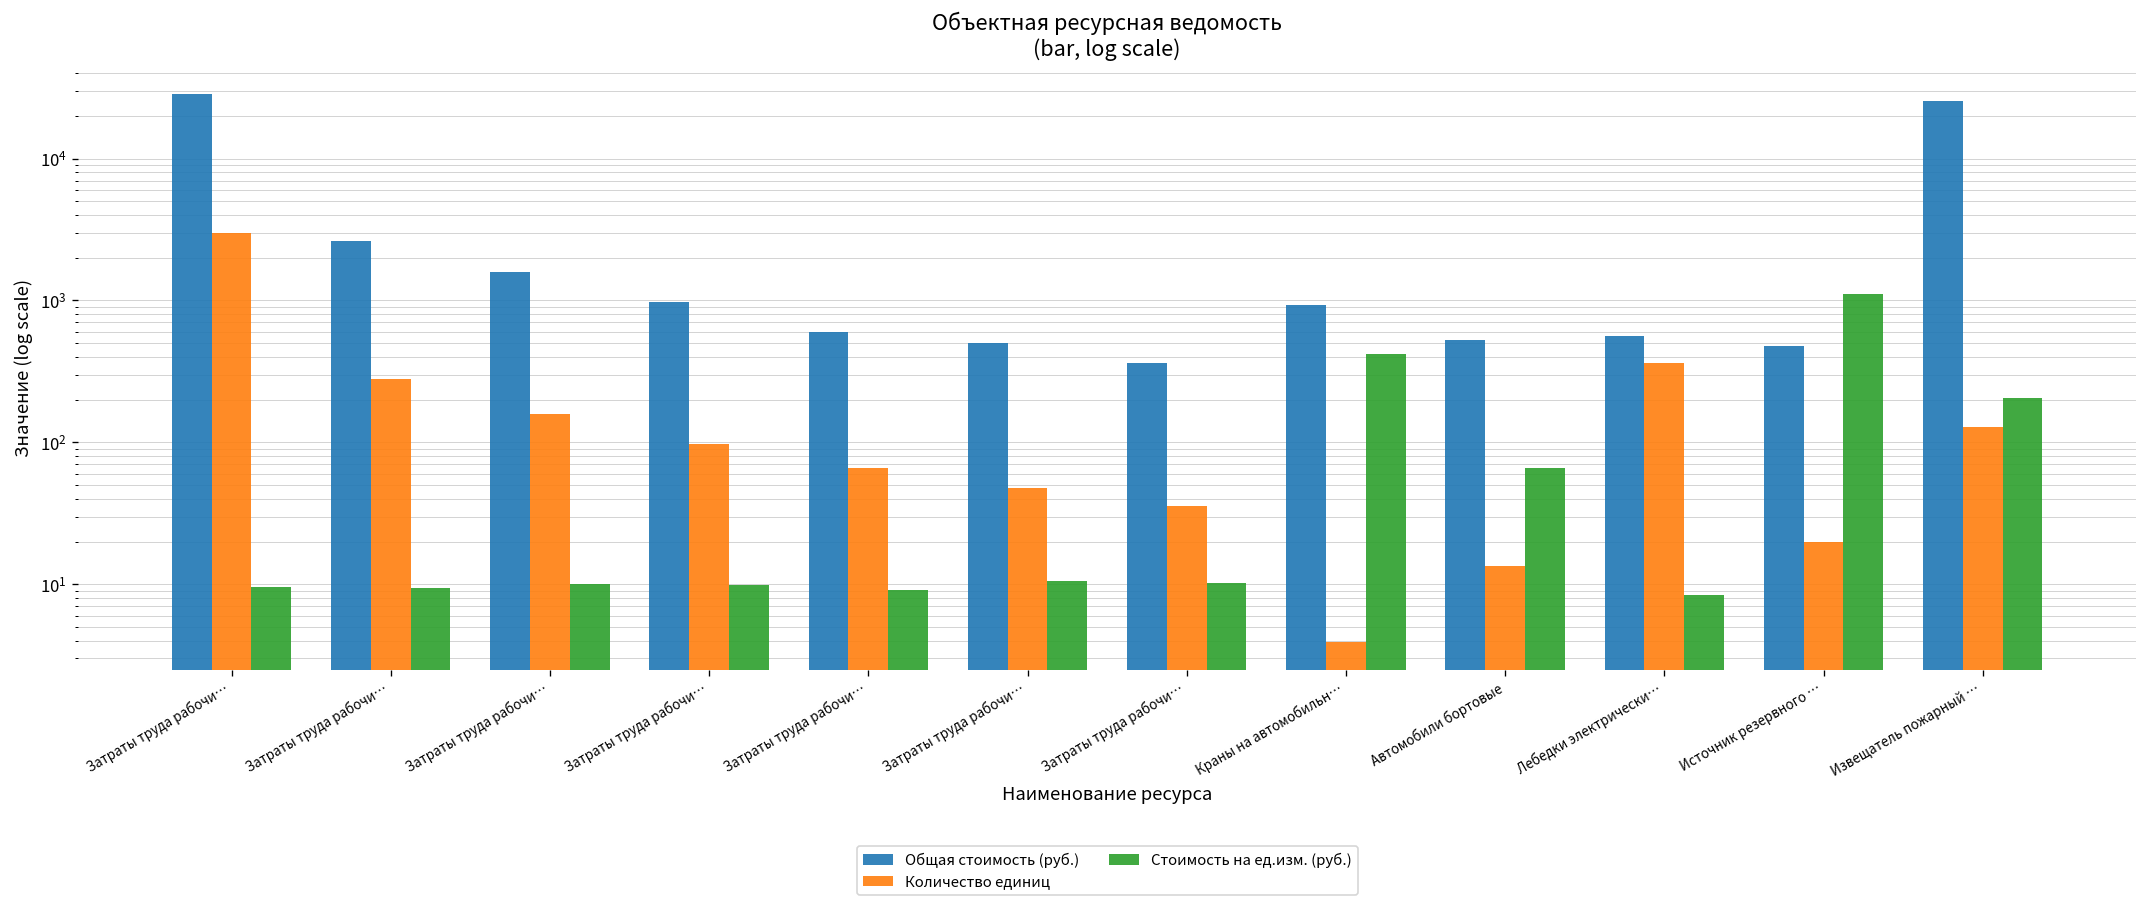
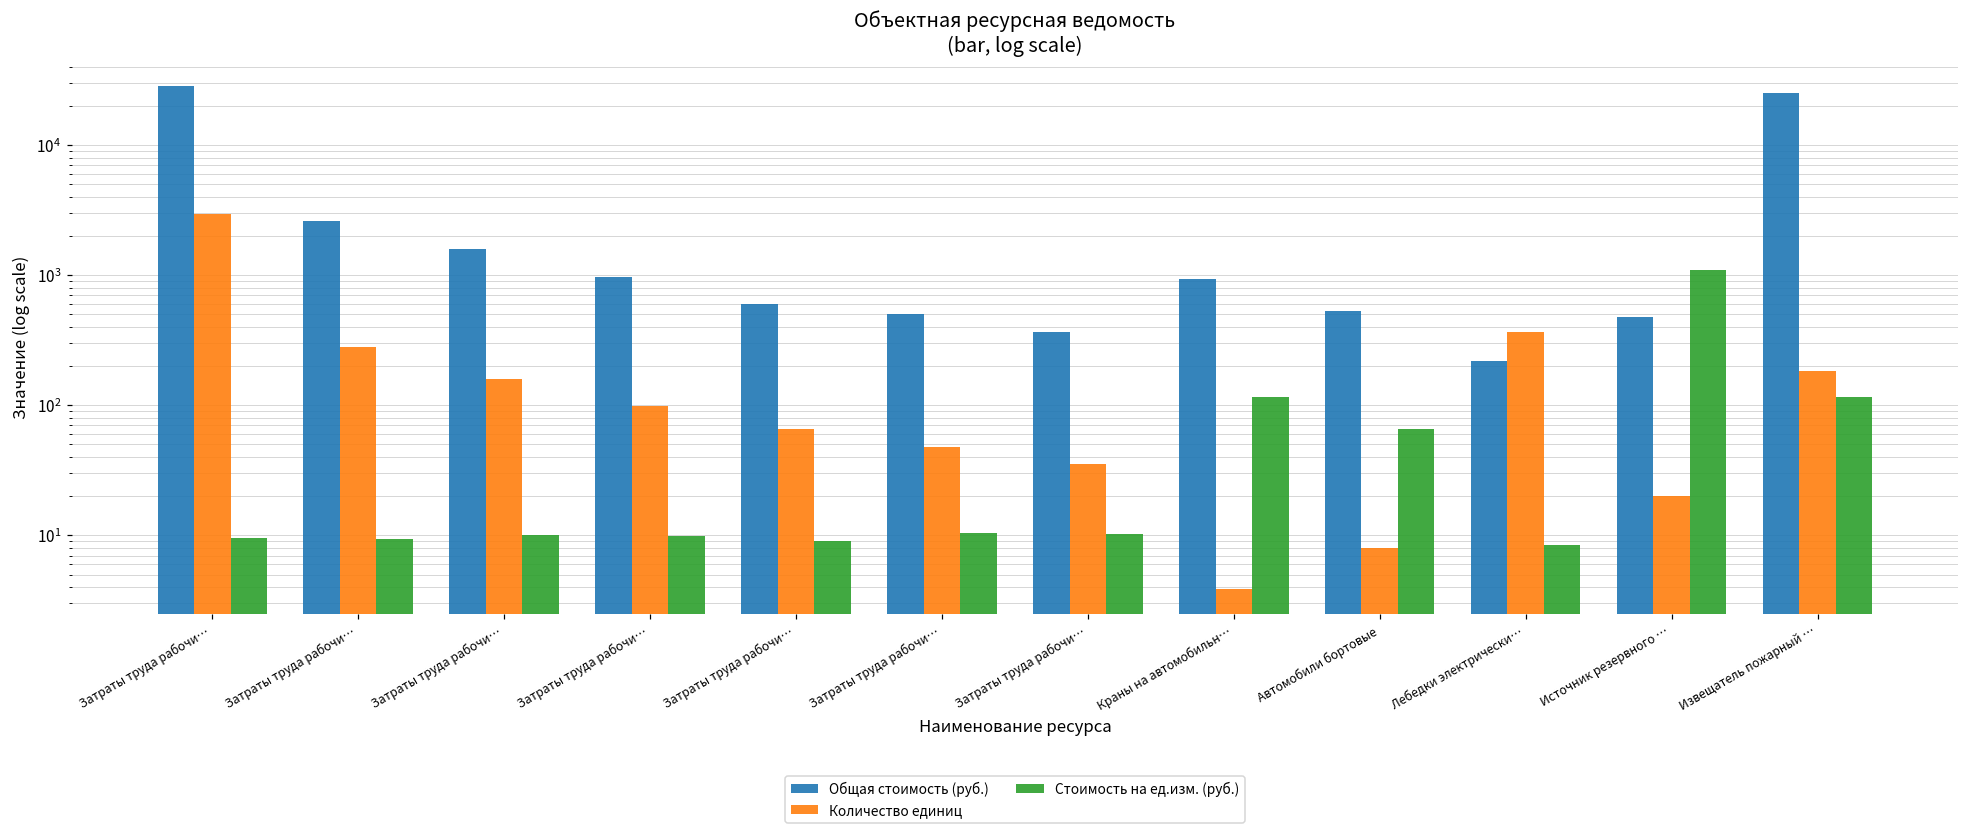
  {
    "Общая стоимость (руб.)": {
      "Краны на автомобильн…": 900,
      "Автомобили бортовые": 500,
-     "Лебедки электрически…": 600,
+     "Лебедки электрически…": 220,
      "Источник резервного …": 480,
      "Извещатель пожарный …": 25000
    },
    "Количество единиц": {
      "Краны на автомобильн…": 4,
-     "Автомобили бортовые": 13,
+     "Автомобили бортовые": 8,
      "Лебедки электрически…": 360,
      "Источник резервного …": 20,
-     "Извещатель пожарный …": 130
+     "Извещатель пожарный …": 190
    },
    "Стоимость на ед.изм. (руб.)": {
-     "Краны на автомобильн…": 420,
+     "Краны на автомобильн…": 120,
      "Автомобили бортовые": 70,
      "Лебедки электрически…": 8,
      "Источник резервного …": 1100,
-     "Извещатель пожарный …": 210
+     "Извещатель пожарный …": 120
    }
  }
